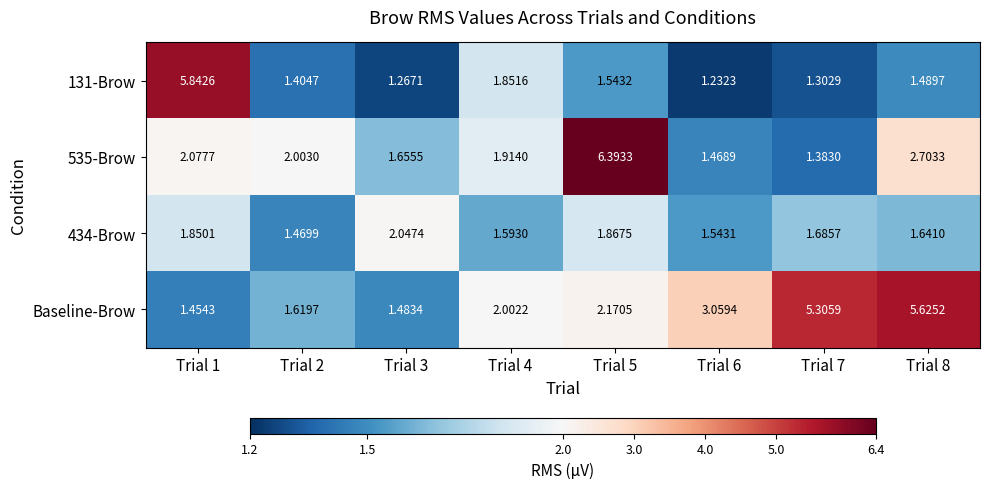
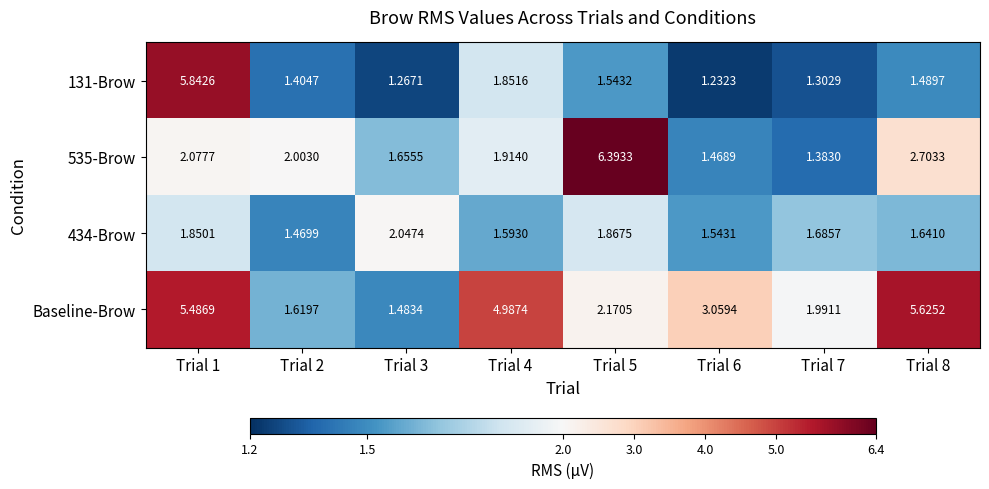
  {
    "131-Brow": {
      "Trial 1": 5.8426,
      "Trial 2": 1.4047,
      "Trial 3": 1.2671,
      "Trial 4": 1.8516,
      "Trial 5": 1.5432,
      "Trial 6": 1.2323,
      "Trial 7": 1.3029,
      "Trial 8": 1.4897
    },
    "535-Brow": {
      "Trial 1": 2.0777,
      "Trial 2": 2.0030,
      "Trial 3": 1.6555,
      "Trial 4": 1.9140,
      "Trial 5": 6.3933,
      "Trial 6": 1.4689,
      "Trial 7": 1.3830,
      "Trial 8": 2.7033
    },
    "434-Brow": {
      "Trial 1": 1.8501,
      "Trial 2": 1.4699,
      "Trial 3": 2.0474,
      "Trial 4": 1.5930,
      "Trial 5": 1.8675,
      "Trial 6": 1.5431,
      "Trial 7": 1.6857,
      "Trial 8": 1.6410
    },
    "Baseline-Brow": {
-     "Trial 1": 1.4543,
+     "Trial 1": 5.4869,
      "Trial 2": 1.6197,
      "Trial 3": 1.4834,
-     "Trial 4": 2.0022,
+     "Trial 4": 4.9874,
      "Trial 5": 2.1705,
      "Trial 6": 3.0594,
-     "Trial 7": 5.3059,
+     "Trial 7": 1.9911,
      "Trial 8": 5.6252
    }
  }
